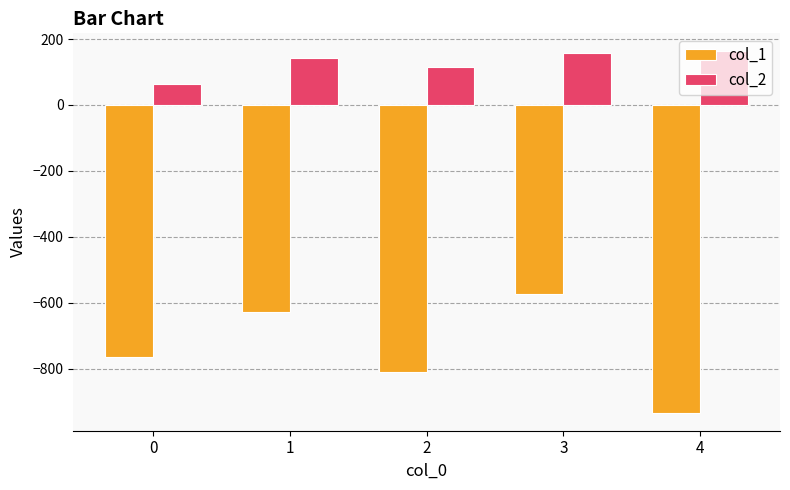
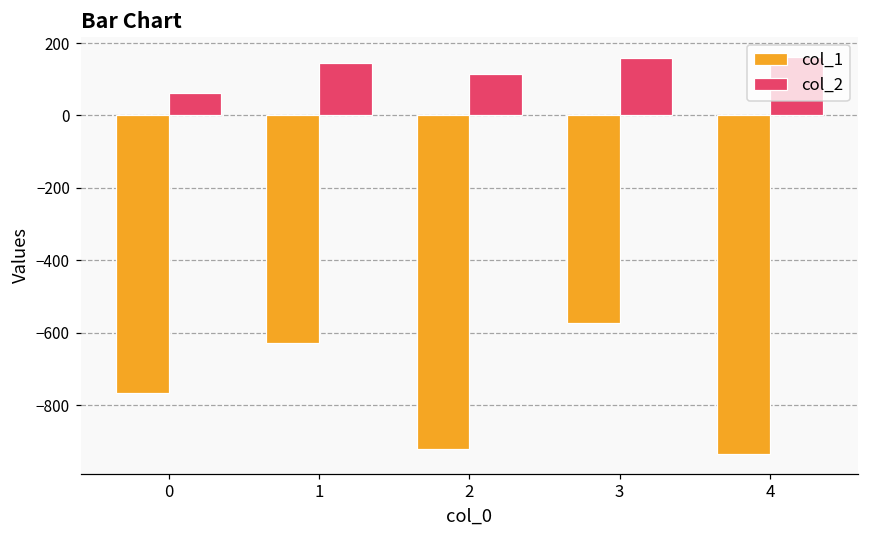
  {
    "col_1": {
      "0": -770,
      "1": -630,
-     "2": -810,
+     "2": -920,
      "3": -570,
      "4": -930
    },
    "col_2": {
      "0": 60,
      "1": 140,
      "2": 110,
      "3": 160
    }
  }
